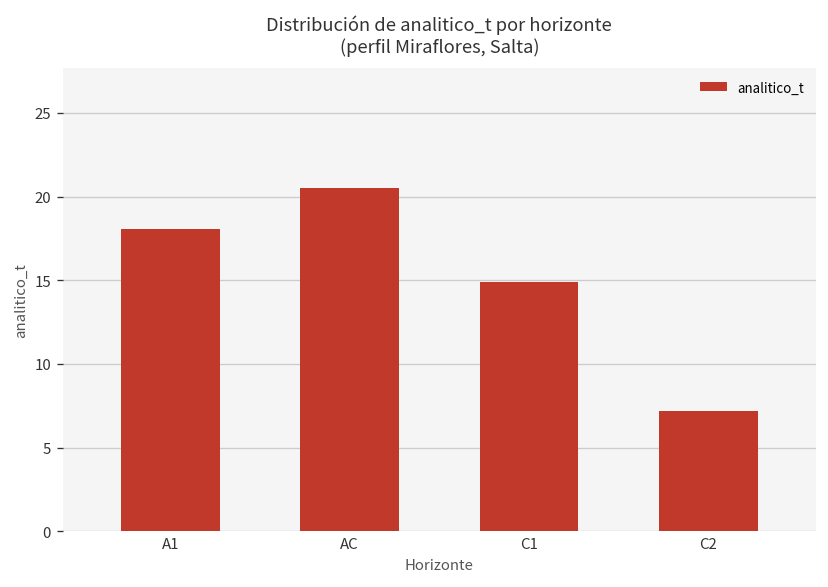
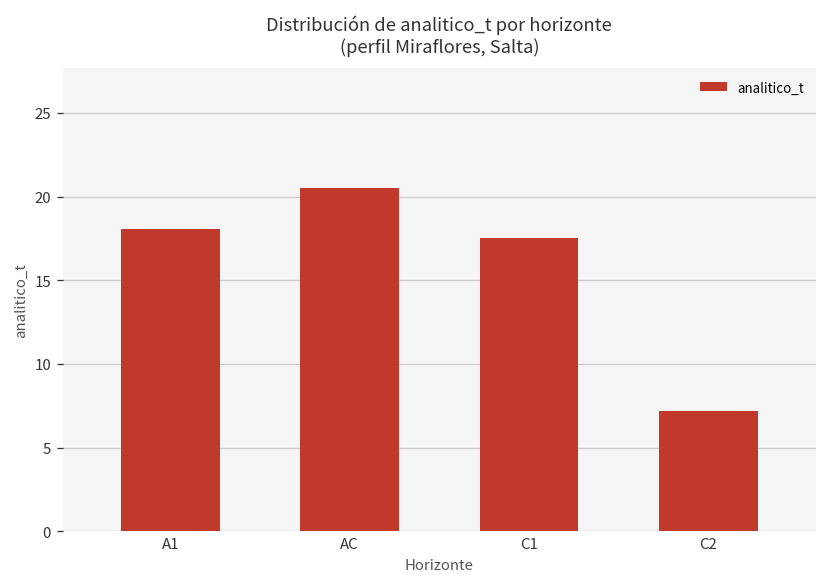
  {
    "A1": 18.1,
    "AC": 20.5,
-   "C1": 14.9,
+   "C1": 17.5,
    "C2": 7.2
  }
